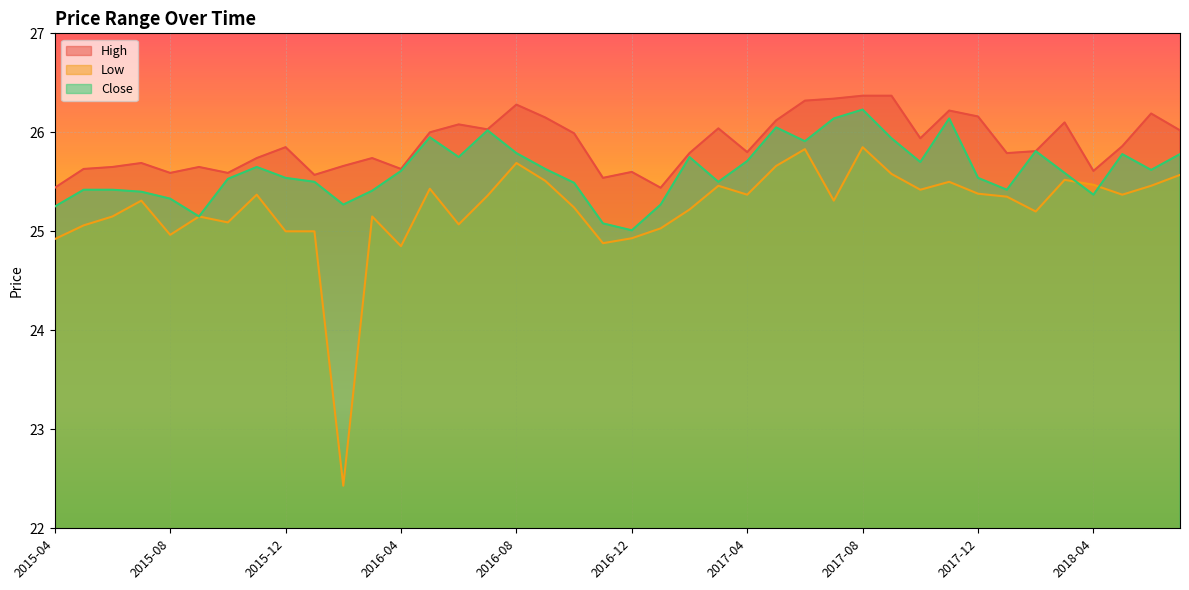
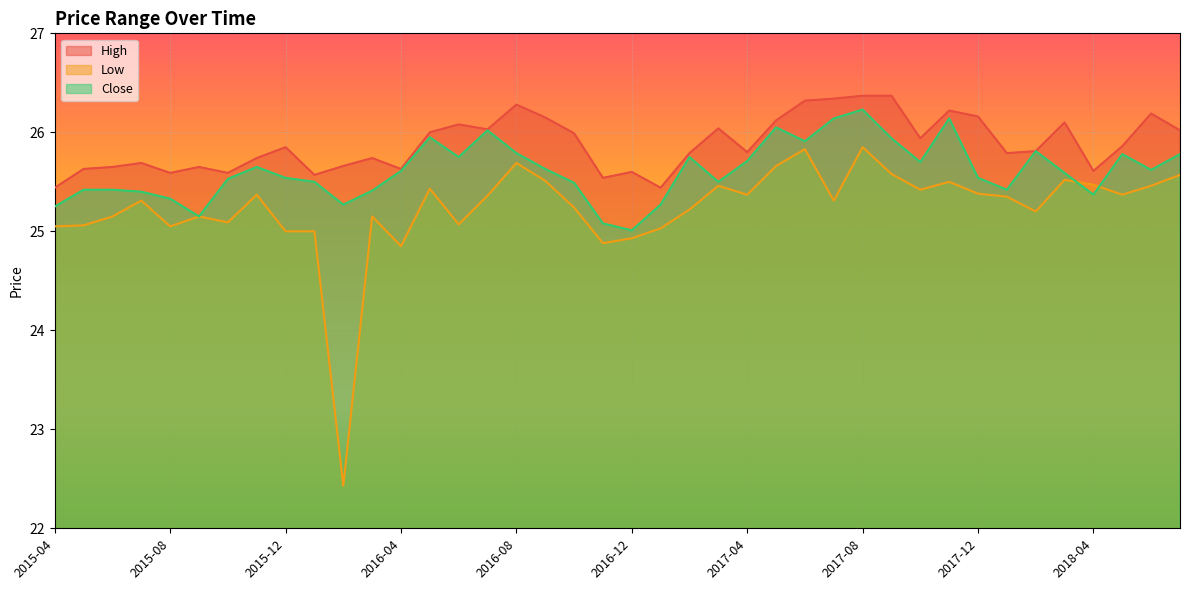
  {
    "High": {
      "2015-04": 25.4,
      "2015-08": 25.6,
      "2015-12": 25.9,
      "2016-08": 26.3,
      "2016-12": 25.6,
      "2017-04": 25.8,
      "2017-08": 26.4,
      "2017-12": 26.2,
      "2018-04": 25.6
    },
    "Low": {
-     "2015-04": 24.9,
-     "2015-08": 24.96,
+     "2015-04": 25.0,
+     "2015-08": 25.05,
      "2015-12": 25.0,
      "2016-04": 24.9,
      "2016-08": 25.7,
      "2016-12": 24.9,
      "2017-04": 25.4,
      "2017-08": 25.9,
      "2017-12": 25.4,
      "2018-04": 25.5
    },
    "Close": {
      "2015-04": 25.3,
      "2015-08": 25.3,
      "2015-12": 25.5,
      "2016-08": 25.8,
      "2016-12": 25.0,
      "2017-04": 25.7,
      "2017-08": 26.2,
      "2017-12": 25.5,
      "2018-04": 25.4
    }
  }
